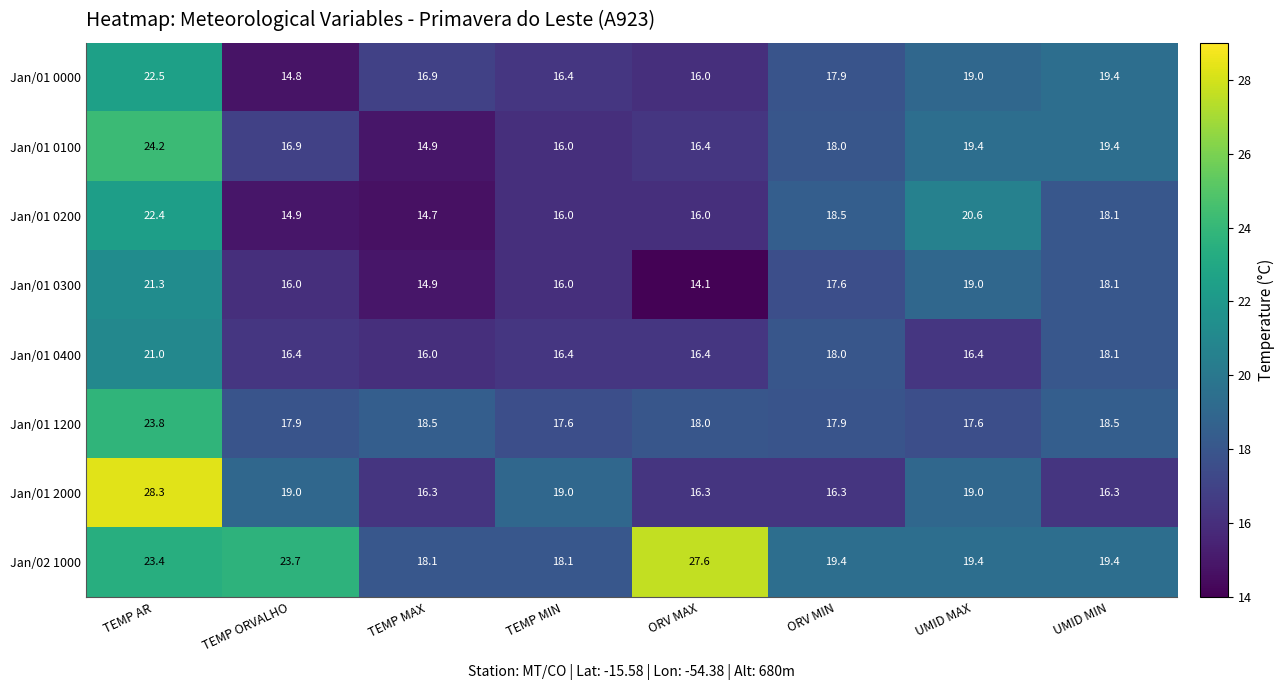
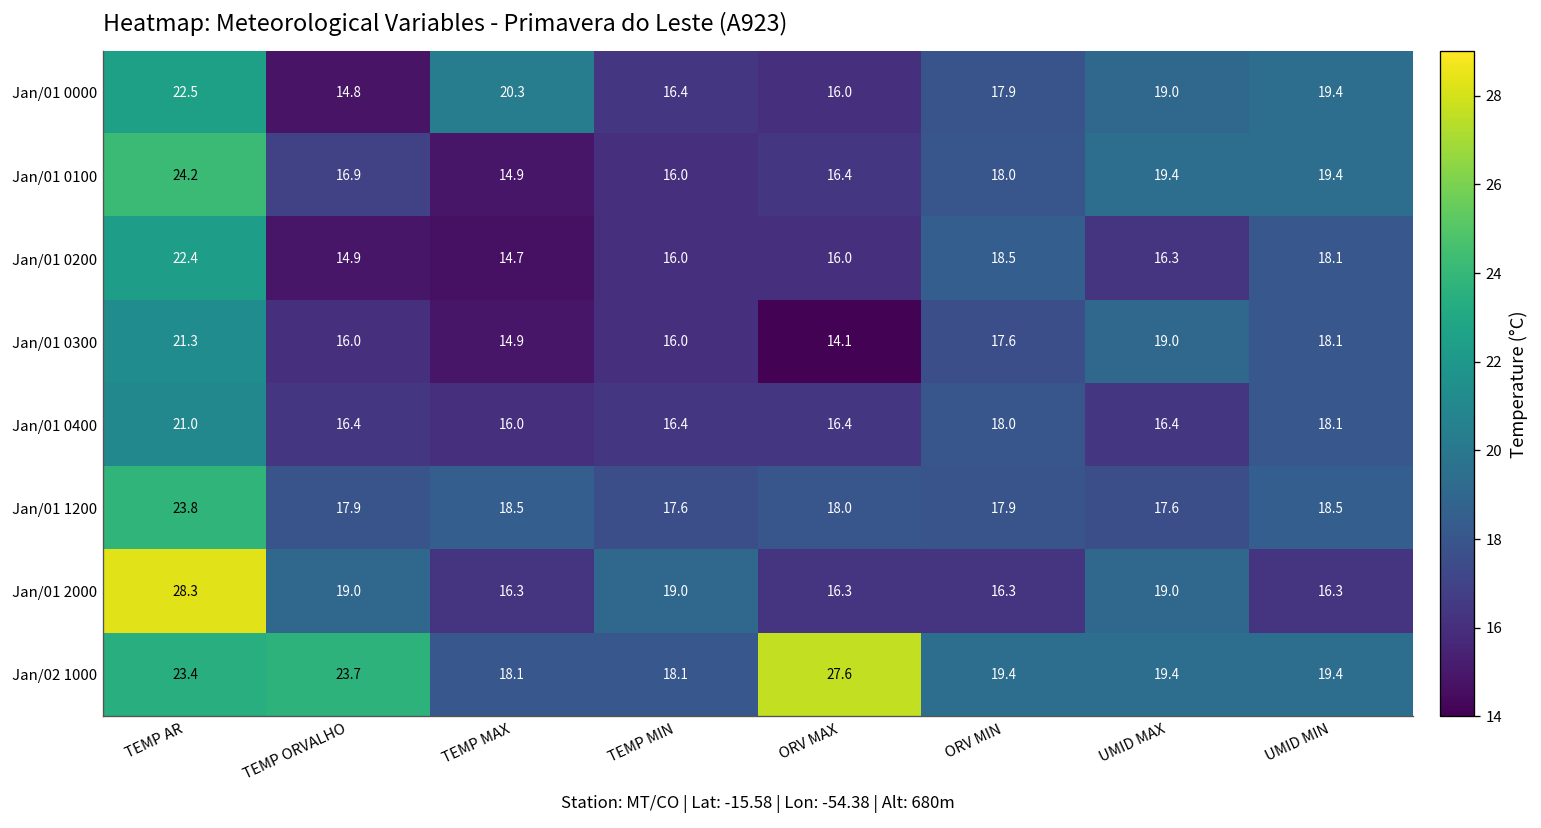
  {
    "Jan/01 0000": {
      "TEMP AR": 22.5,
      "TEMP ORVALHO": 14.8,
-     "TEMP MAX": 16.9,
+     "TEMP MAX": 20.3,
      "TEMP MIN": 16.4,
      "ORV MAX": 16.0,
      "ORV MIN": 17.9,
      "UMID MAX": 19.0,
      "UMID MIN": 19.4
    },
    "Jan/01 0100": {
      "TEMP AR": 24.2,
      "TEMP ORVALHO": 16.9,
      "TEMP MAX": 14.9,
      "TEMP MIN": 16.0,
      "ORV MAX": 16.4,
      "ORV MIN": 18.0,
      "UMID MAX": 19.4,
      "UMID MIN": 19.4
    },
    "Jan/01 0200": {
      "TEMP AR": 22.4,
      "TEMP ORVALHO": 14.9,
      "TEMP MAX": 14.7,
      "TEMP MIN": 16.0,
      "ORV MAX": 16.0,
      "ORV MIN": 18.5,
-     "UMID MAX": 20.6,
+     "UMID MAX": 16.3,
      "UMID MIN": 18.1
    },
    "Jan/01 0300": {
      "TEMP AR": 21.3,
      "TEMP ORVALHO": 16.0,
      "TEMP MAX": 14.9,
      "TEMP MIN": 16.0,
      "ORV MAX": 14.1,
      "ORV MIN": 17.6,
      "UMID MAX": 19.0,
      "UMID MIN": 18.1
    },
    "Jan/01 0400": {
      "TEMP AR": 21.0,
      "TEMP ORVALHO": 16.4,
      "TEMP MAX": 16.0,
      "TEMP MIN": 16.4,
      "ORV MAX": 16.4,
      "ORV MIN": 18.0,
      "UMID MAX": 16.4,
      "UMID MIN": 18.1
    },
    "Jan/01 1200": {
      "TEMP AR": 23.8,
      "TEMP ORVALHO": 17.9,
      "TEMP MAX": 18.5,
      "TEMP MIN": 17.6,
      "ORV MAX": 18.0,
      "ORV MIN": 17.9,
      "UMID MAX": 17.6,
      "UMID MIN": 18.5
    },
    "Jan/01 2000": {
      "TEMP AR": 28.3,
      "TEMP ORVALHO": 19.0,
      "TEMP MAX": 16.3,
      "TEMP MIN": 19.0,
      "ORV MAX": 16.3,
      "ORV MIN": 16.3,
      "UMID MAX": 19.0,
      "UMID MIN": 16.3
    },
    "Jan/02 1000": {
      "TEMP AR": 23.4,
      "TEMP ORVALHO": 23.7,
      "TEMP MAX": 18.1,
      "TEMP MIN": 18.1,
      "ORV MAX": 27.6,
      "ORV MIN": 19.4,
      "UMID MAX": 19.4,
      "UMID MIN": 19.4
    }
  }
